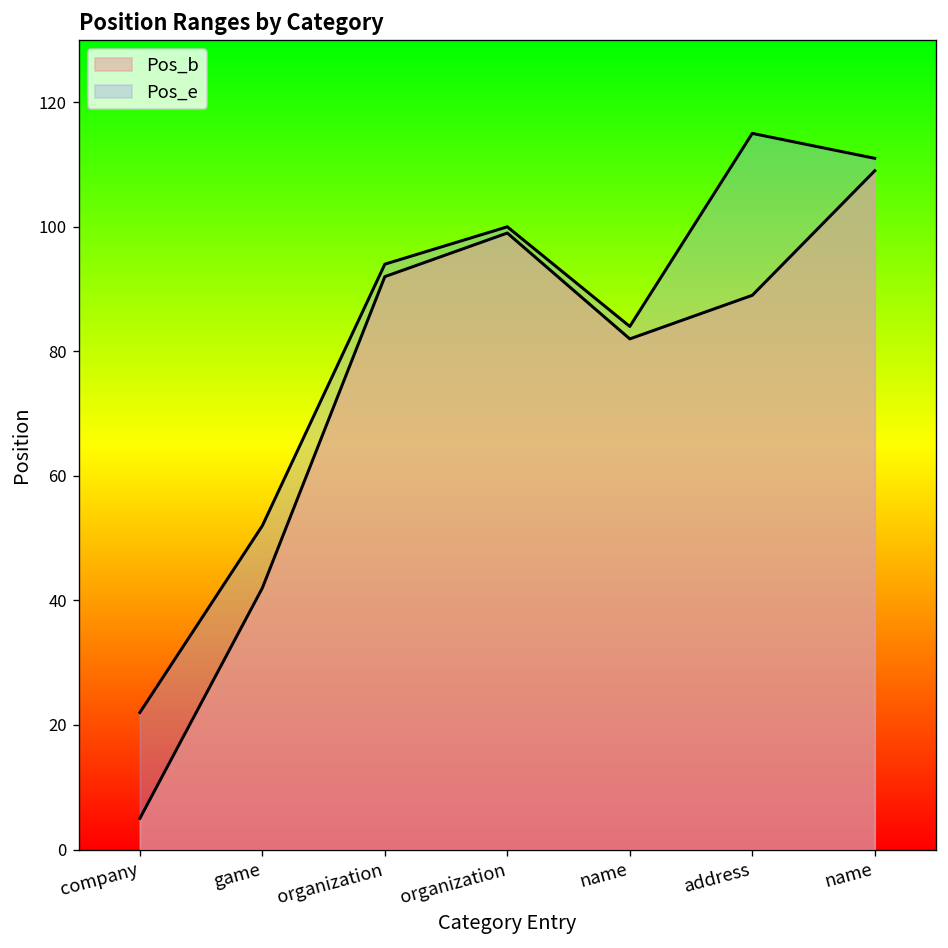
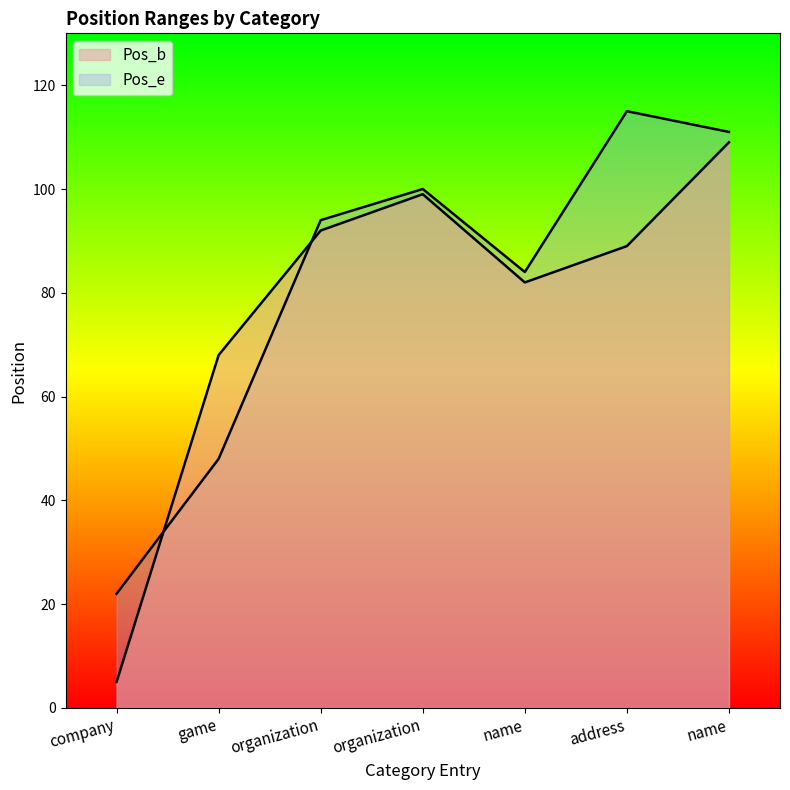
  {
    "Pos_b": {
      "company": 5,
-     "game": 42,
+     "game": 68,
      "address": 89
    },
    "Pos_e": {
      "company": 22,
-     "game": 52,
+     "game": 48,
      "address": 115
    }
  }
